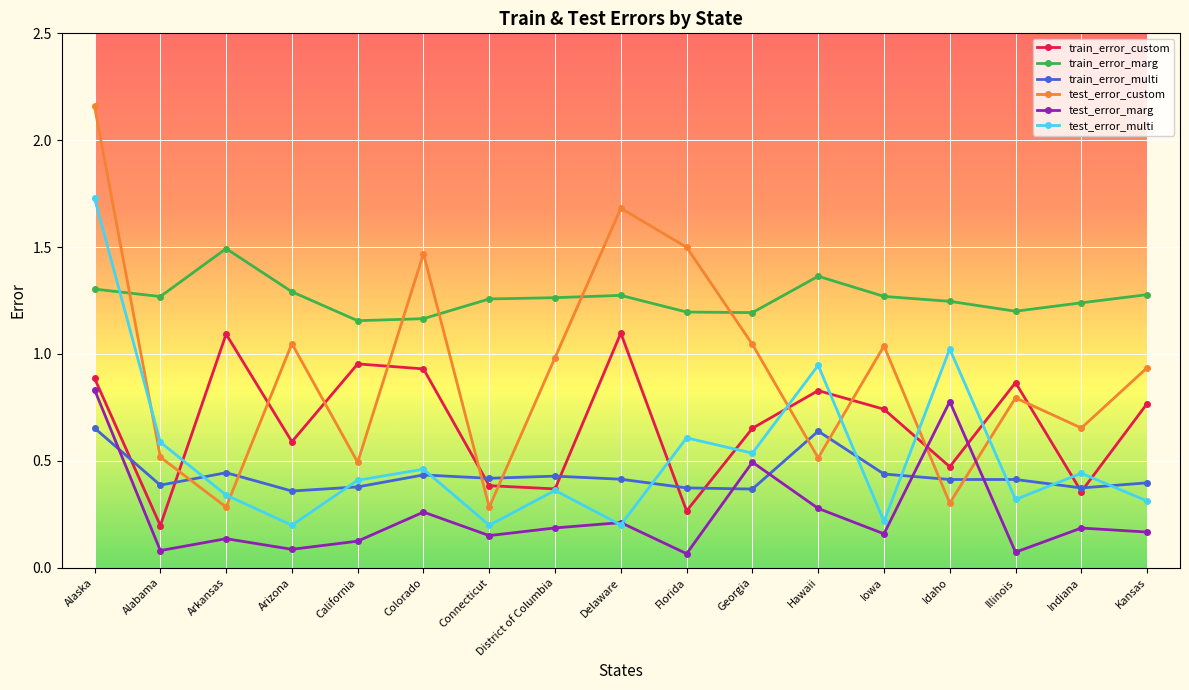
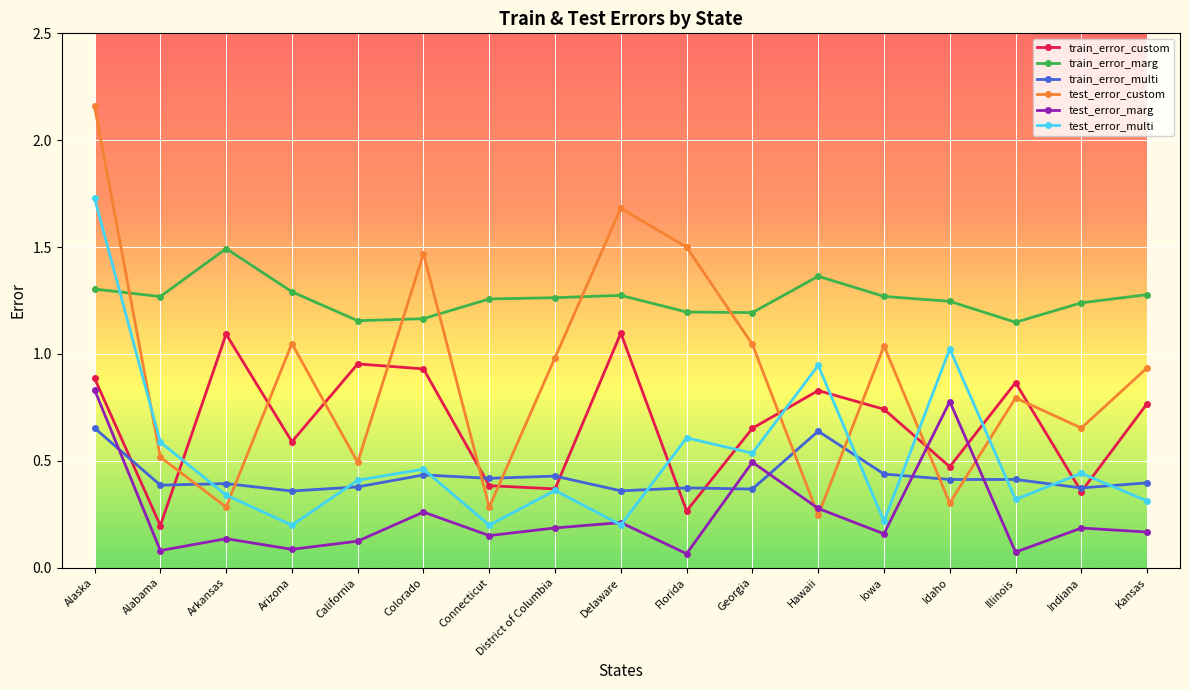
  {
    "train_error_custom": {
      "Alaska": 0.89,
      "Alabama": 0.20,
      "Arkansas": 1.09,
      "Arizona": 0.59,
      "California": 0.95,
      "Colorado": 0.93,
      "Connecticut": 0.38,
      "Delaware": 1.10,
      "Florida": 0.27,
      "Georgia": 0.65,
      "Hawaii": 0.83,
      "Iowa": 0.74,
      "Idaho": 0.47,
      "Illinois": 0.87,
      "Indiana": 0.36,
      "Kansas": 0.77
    },
    "train_error_marg": {
      "Alaska": 1.30,
      "Alabama": 1.27,
      "Arkansas": 1.49,
      "Arizona": 1.29,
      "California": 1.16,
      "Colorado": 1.17,
      "Connecticut": 1.26,
      "District of Columbia": 1.26,
      "Delaware": 1.27,
      "Florida": 1.20,
      "Georgia": 1.19,
      "Hawaii": 1.36,
      "Iowa": 1.27,
      "Idaho": 1.25,
-     "Illinois": 1.20,
+     "Illinois": 1.15,
      "Indiana": 1.24,
      "Kansas": 1.28
    },
    "train_error_multi": {
      "Alaska": 0.65,
      "Alabama": 0.39,
-     "Arkansas": 0.44,
+     "Arkansas": 0.39,
      "Arizona": 0.36,
      "California": 0.38,
      "Colorado": 0.43,
      "Connecticut": 0.42,
      "District of Columbia": 0.43,
-     "Delaware": 0.41,
+     "Delaware": 0.36,
      "Florida": 0.37,
      "Georgia": 0.37,
      "Hawaii": 0.64,
      "Iowa": 0.44,
      "Idaho": 0.41,
      "Illinois": 0.41,
      "Indiana": 0.37,
      "Kansas": 0.40
    },
    "test_error_custom": {
      "Alaska": 2.16,
      "Alabama": 0.52,
      "Arkansas": 0.28,
      "Arizona": 1.05,
      "California": 0.49,
      "Colorado": 1.47,
      "Connecticut": 0.28,
      "District of Columbia": 0.98,
      "Delaware": 1.68,
      "Florida": 1.50,
      "Georgia": 1.04,
-     "Hawaii": 0.51,
+     "Hawaii": 0.25,
      "Iowa": 1.04,
      "Idaho": 0.30,
      "Illinois": 0.79,
      "Indiana": 0.65,
      "Kansas": 0.94
    },
    "test_error_marg": {
      "Alaska": 0.83,
      "Alabama": 0.08,
      "Arkansas": 0.14,
      "Arizona": 0.09,
      "California": 0.12,
      "Colorado": 0.26,
      "Connecticut": 0.15,
      "District of Columbia": 0.19,
      "Florida": 0.07,
      "Georgia": 0.49,
      "Hawaii": 0.28,
      "Iowa": 0.16,
      "Idaho": 0.78,
      "Illinois": 0.07,
      "Indiana": 0.19,
      "Kansas": 0.17
    },
    "test_error_multi": {
      "Alaska": 1.73,
      "Alabama": 0.59,
      "Arkansas": 0.34,
      "Arizona": 0.20,
      "California": 0.41,
      "Colorado": 0.46,
      "Connecticut": 0.20,
      "Florida": 0.61,
      "Georgia": 0.54,
      "Hawaii": 0.95,
      "Iowa": 0.22,
      "Idaho": 1.02,
      "Illinois": 0.32,
      "Indiana": 0.44,
      "Kansas": 0.31
    }
  }
